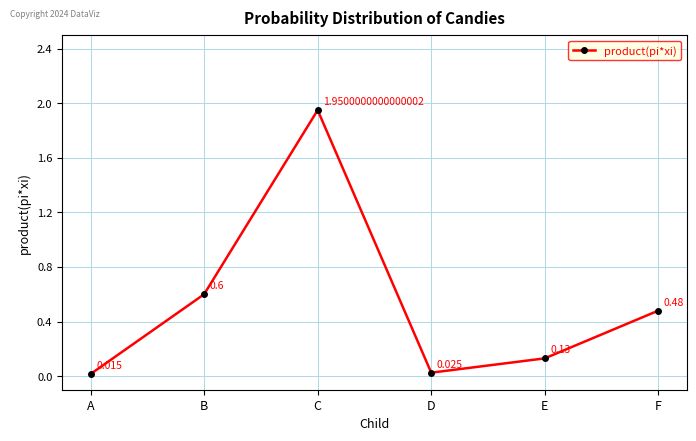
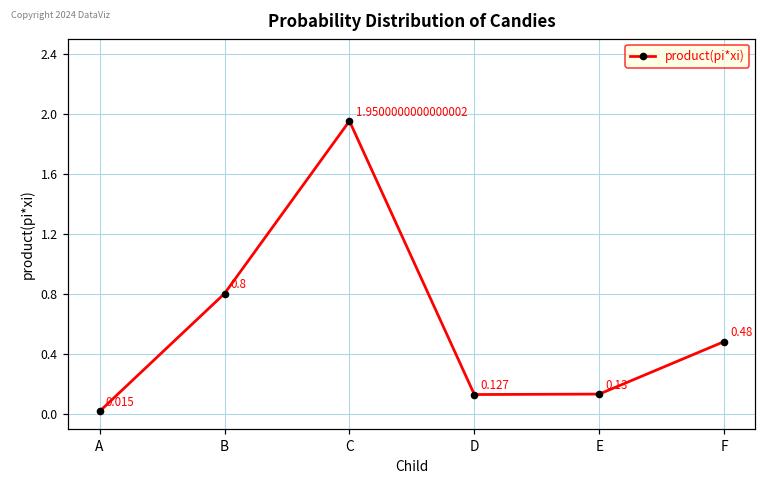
  {
    "A": 0.015,
-   "B": 0.6,
+   "B": 0.8,
    "C": 1.9500000000000002,
-   "D": 0.025,
+   "D": 0.127,
    "E": 0.13,
    "F": 0.48
  }
